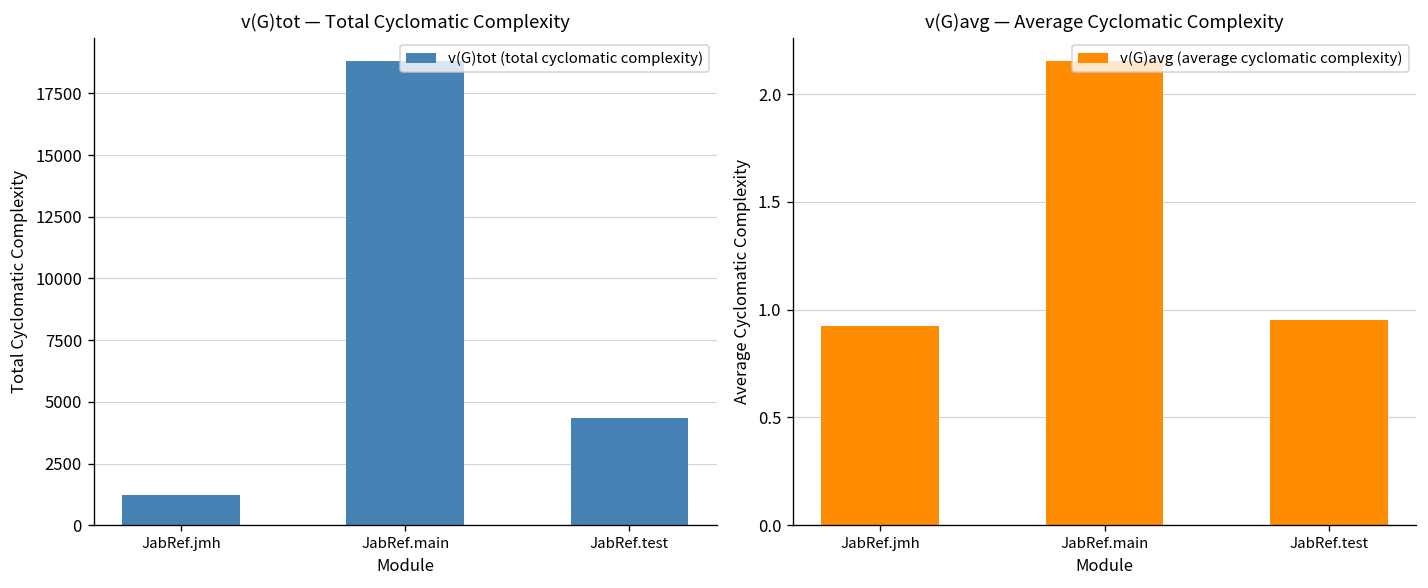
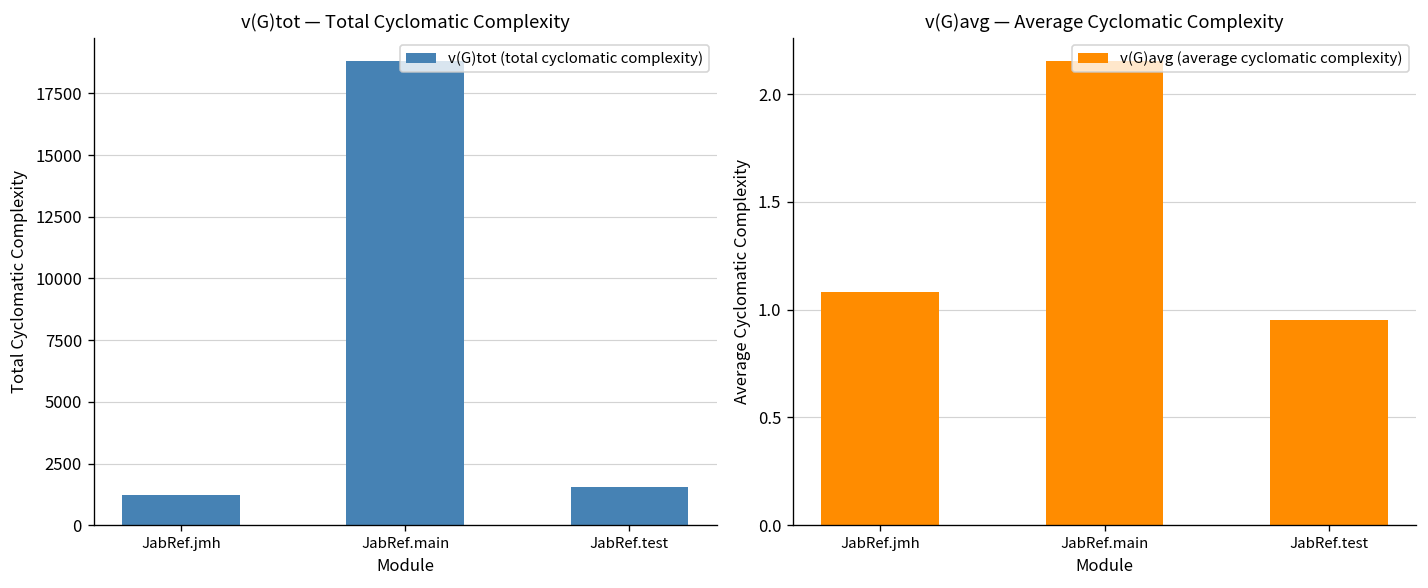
  {
    "v(G)tot — Total Cyclomatic Complexity": {
      "JabRef.jmh": 1200,
-     "JabRef.test": 4300
+     "JabRef.test": 1500
    },
    "v(G)avg — Average Cyclomatic Complexity": {
-     "JabRef.jmh": 0.93,
+     "JabRef.jmh": 1.08,
      "JabRef.test": 0.95
    }
  }
